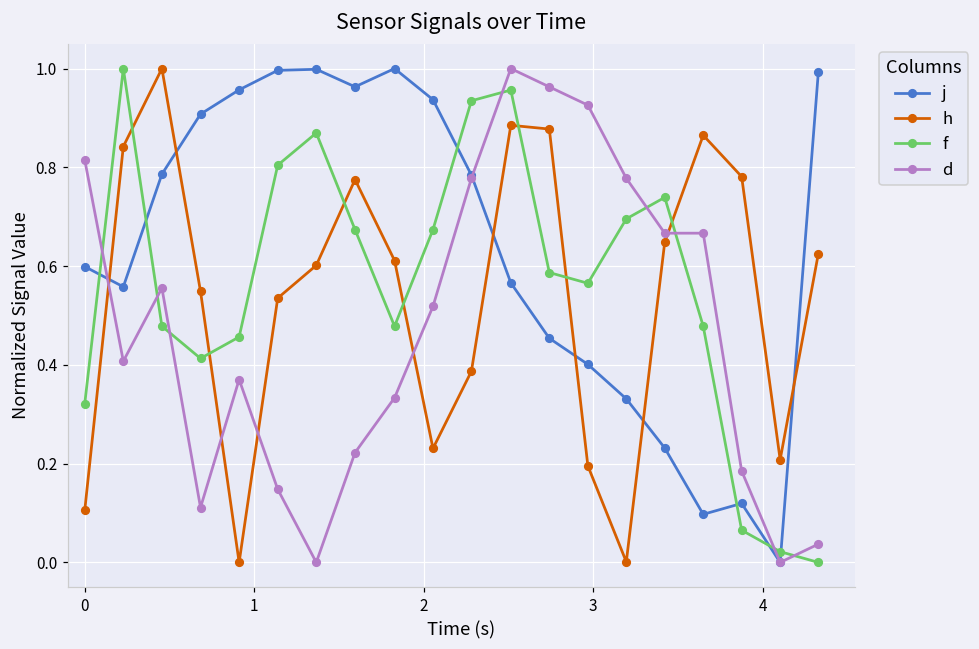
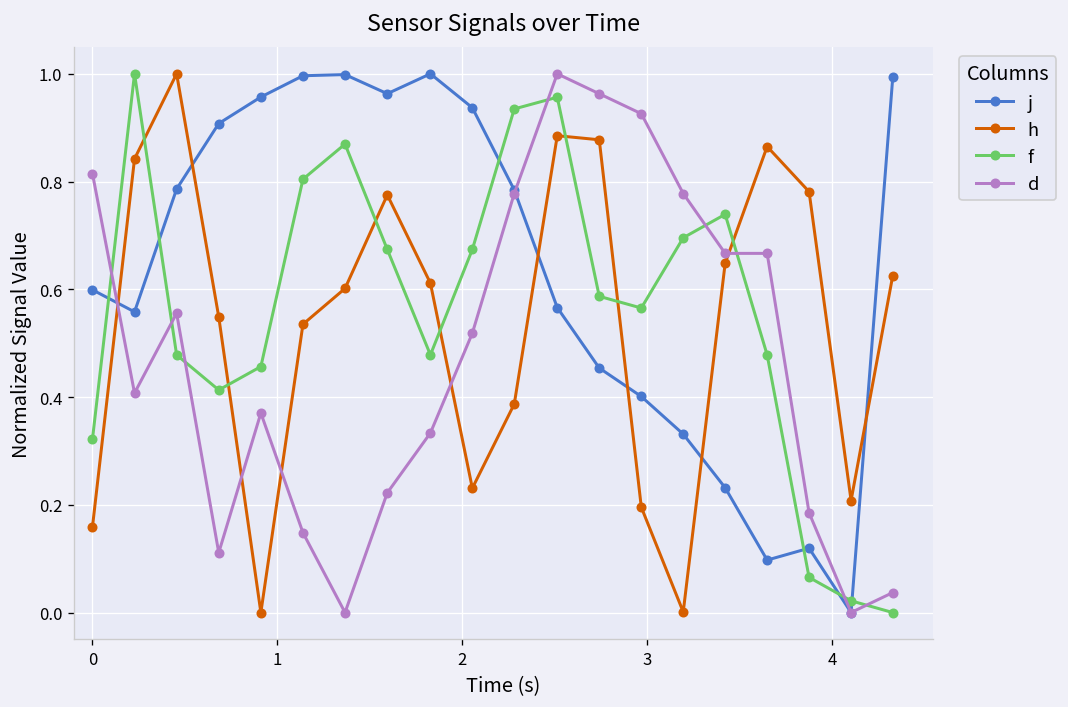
  {
    "j": {
      "0": 0.60
    },
    "h": {
-     "0": 0.11
+     "0": 0.16
    },
    "f": {
      "0": 0.32
    },
    "d": {
      "0": 0.81
    }
  }
